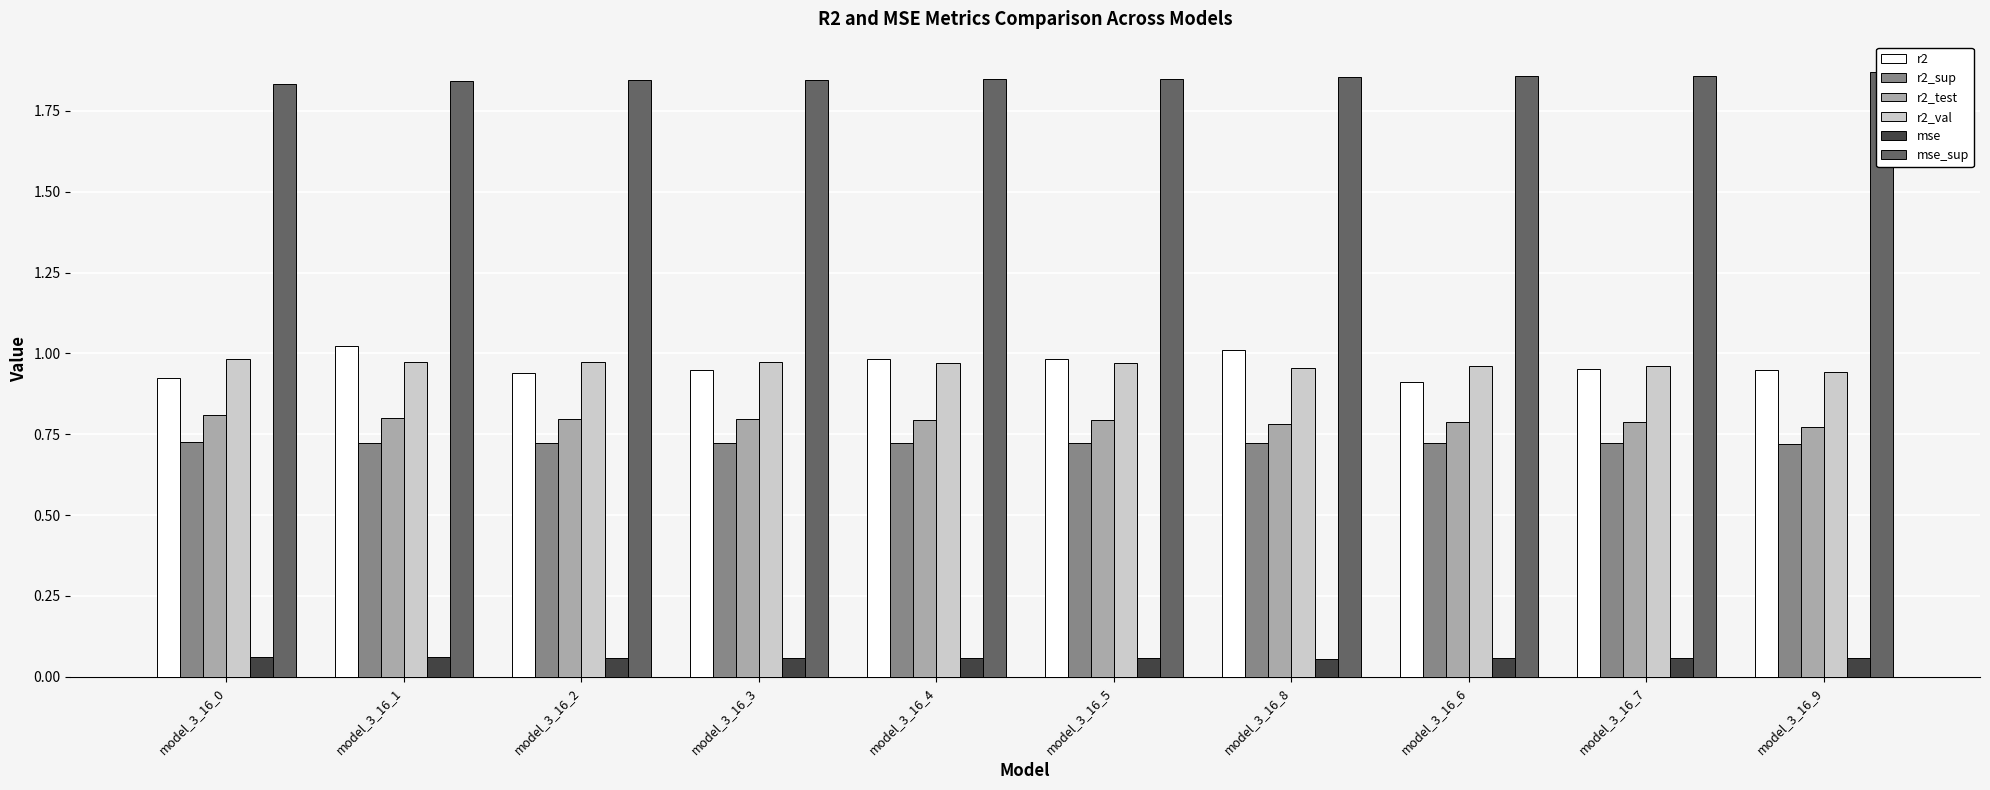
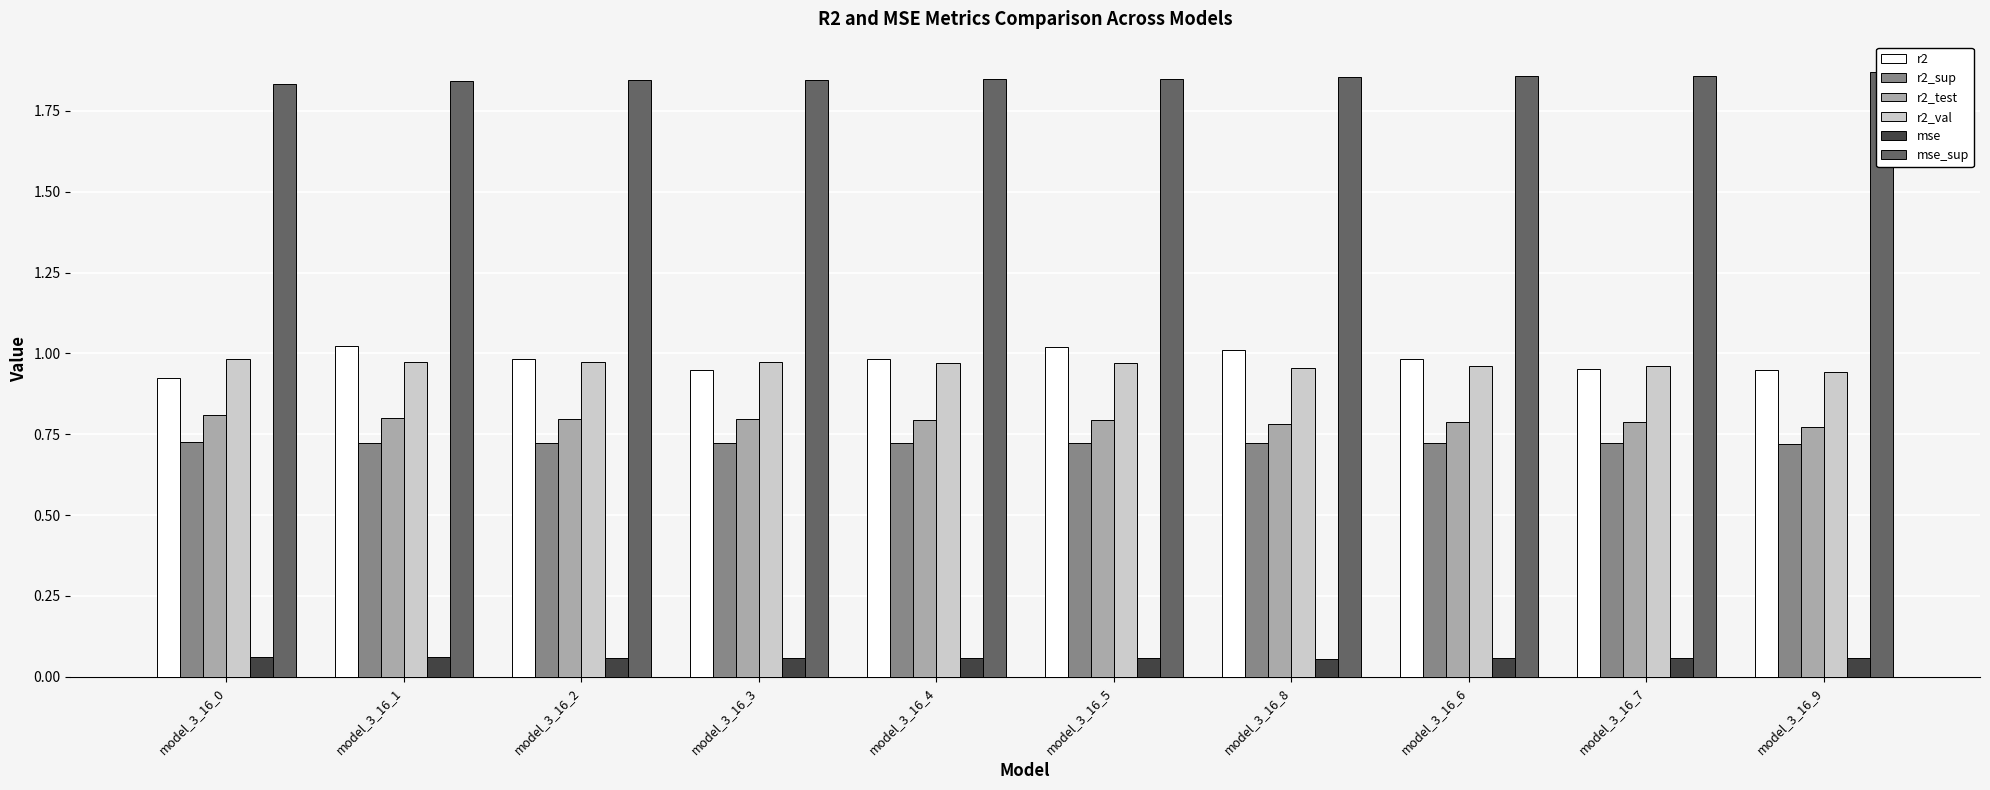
  {
    "r2": {
      "model_3_16_0": 0.92,
      "model_3_16_1": 1.02,
-     "model_3_16_2": 0.94,
+     "model_3_16_2": 0.98,
      "model_3_16_3": 0.95,
      "model_3_16_4": 0.98,
-     "model_3_16_5": 0.98,
+     "model_3_16_5": 1.02,
      "model_3_16_8": 1.01,
-     "model_3_16_6": 0.91,
+     "model_3_16_6": 0.98,
      "model_3_16_7": 0.95,
      "model_3_16_9": 0.95
    }
  }
